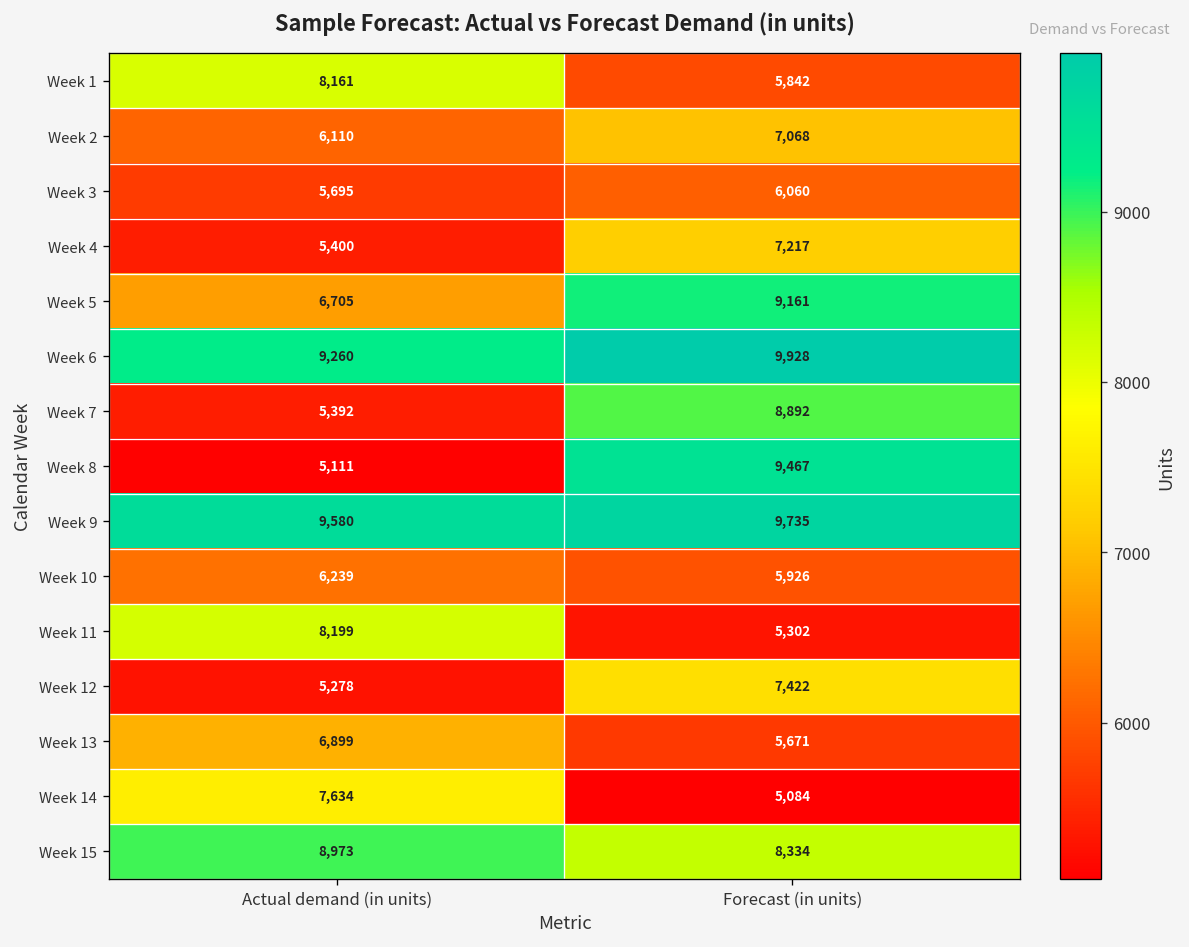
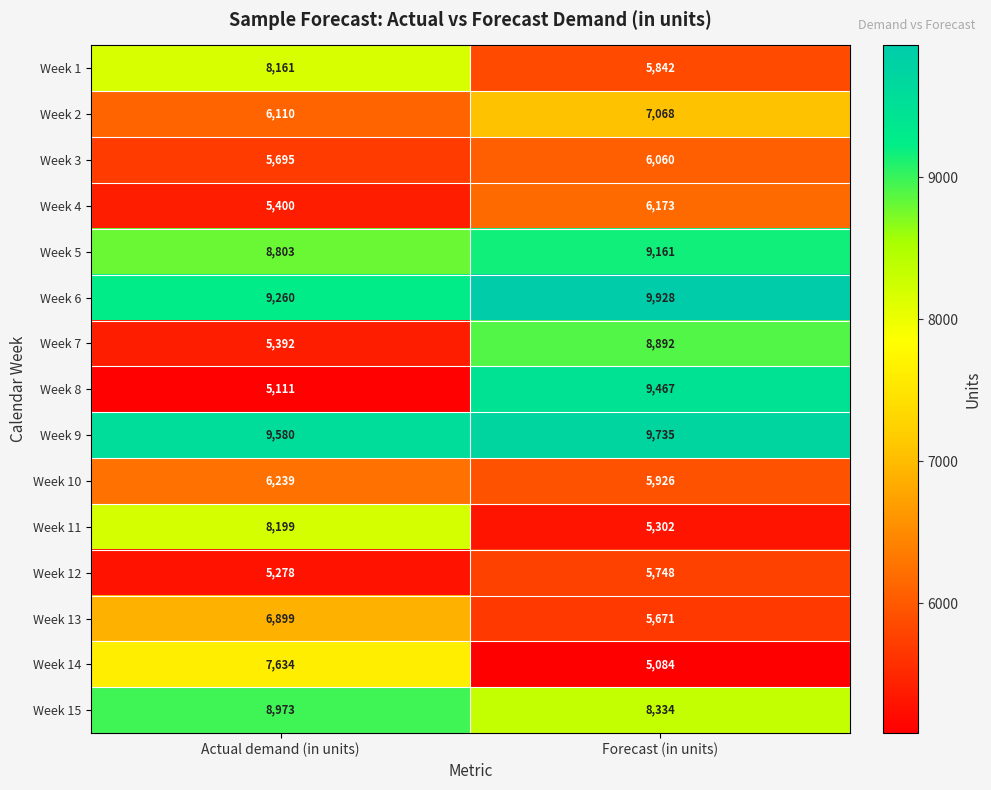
  {
    "Week 1": {
      "Actual demand (in units)": "8,161",
      "Forecast (in units)": "5,842"
    },
    "Week 2": {
      "Actual demand (in units)": "6,110",
      "Forecast (in units)": "7,068"
    },
    "Week 3": {
      "Actual demand (in units)": "5,695",
      "Forecast (in units)": "6,060"
    },
    "Week 4": {
      "Actual demand (in units)": "5,400",
-     "Forecast (in units)": "7,217"
+     "Forecast (in units)": "6,173"
    },
    "Week 5": {
-     "Actual demand (in units)": "6,705",
+     "Actual demand (in units)": "8,803",
      "Forecast (in units)": "9,161"
    },
    "Week 6": {
      "Actual demand (in units)": "9,260",
      "Forecast (in units)": "9,928"
    },
    "Week 7": {
      "Actual demand (in units)": "5,392",
      "Forecast (in units)": "8,892"
    },
    "Week 8": {
      "Actual demand (in units)": "5,111",
      "Forecast (in units)": "9,467"
    },
    "Week 9": {
      "Actual demand (in units)": "9,580",
      "Forecast (in units)": "9,735"
    },
    "Week 10": {
      "Actual demand (in units)": "6,239",
      "Forecast (in units)": "5,926"
    },
    "Week 11": {
      "Actual demand (in units)": "8,199",
      "Forecast (in units)": "5,302"
    },
    "Week 12": {
      "Actual demand (in units)": "5,278",
-     "Forecast (in units)": "7,422"
+     "Forecast (in units)": "5,748"
    },
    "Week 13": {
      "Actual demand (in units)": "6,899",
      "Forecast (in units)": "5,671"
    },
    "Week 14": {
      "Actual demand (in units)": "7,634",
      "Forecast (in units)": "5,084"
    },
    "Week 15": {
      "Actual demand (in units)": "8,973",
      "Forecast (in units)": "8,334"
    }
  }
